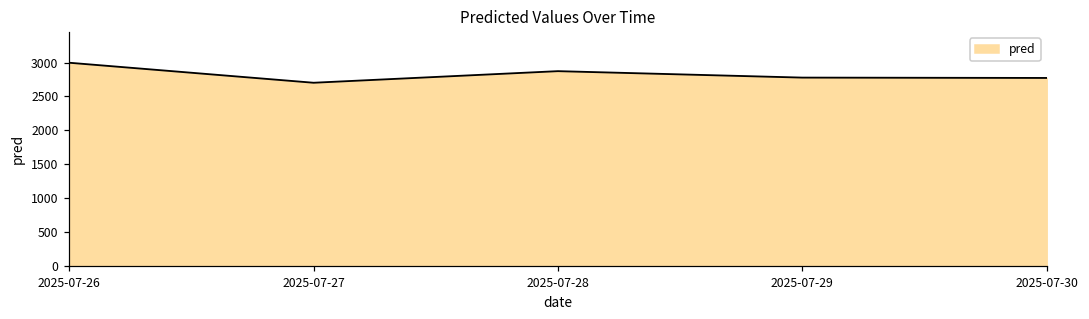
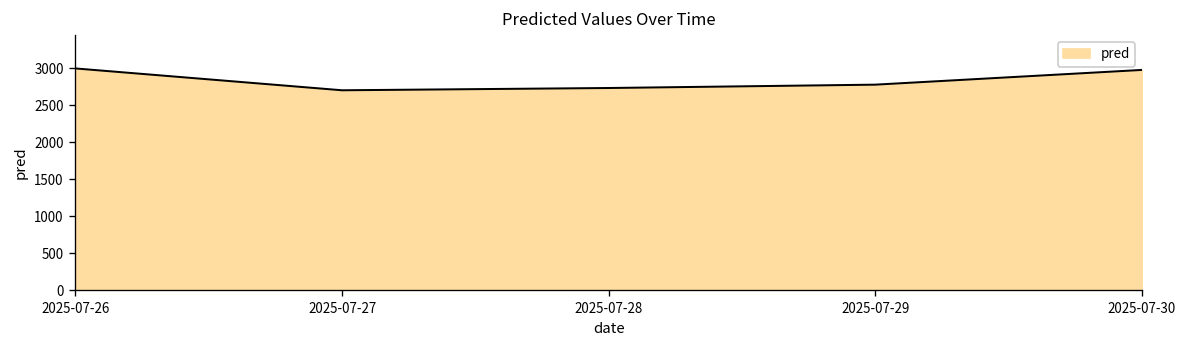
  {
    "2025-07-26": 3000,
    "2025-07-27": 2700,
-   "2025-07-28": 2900,
+   "2025-07-28": 2700,
    "2025-07-29": 2800,
-   "2025-07-30": 2800
+   "2025-07-30": 3000
  }
